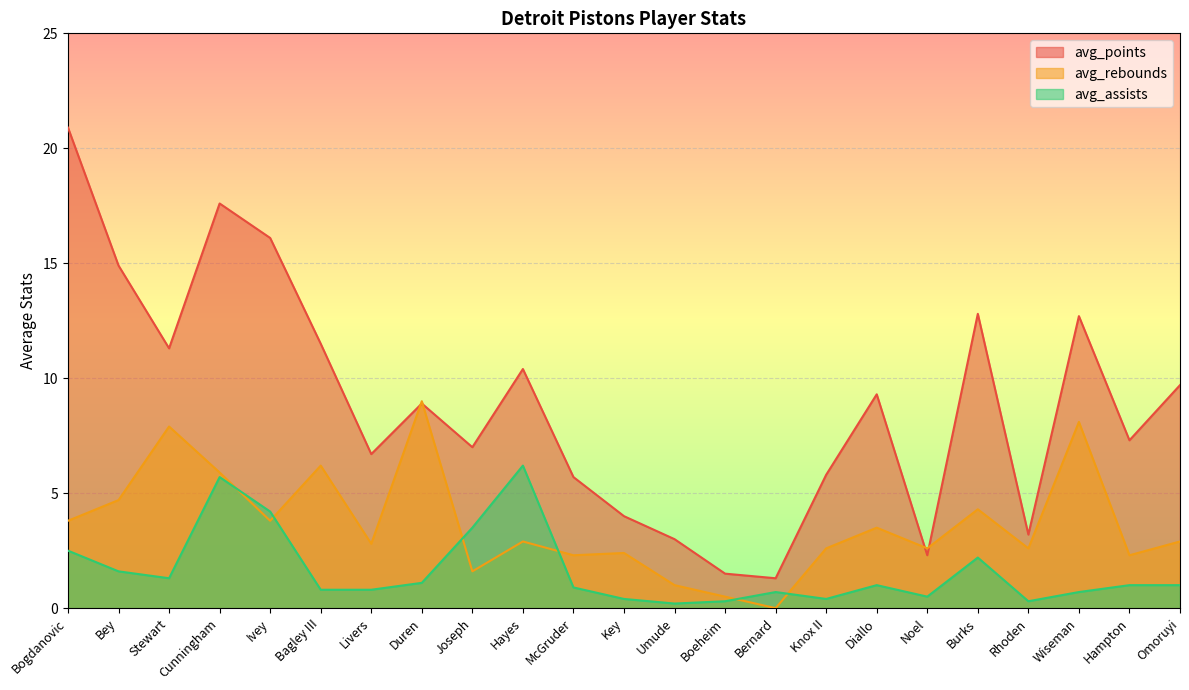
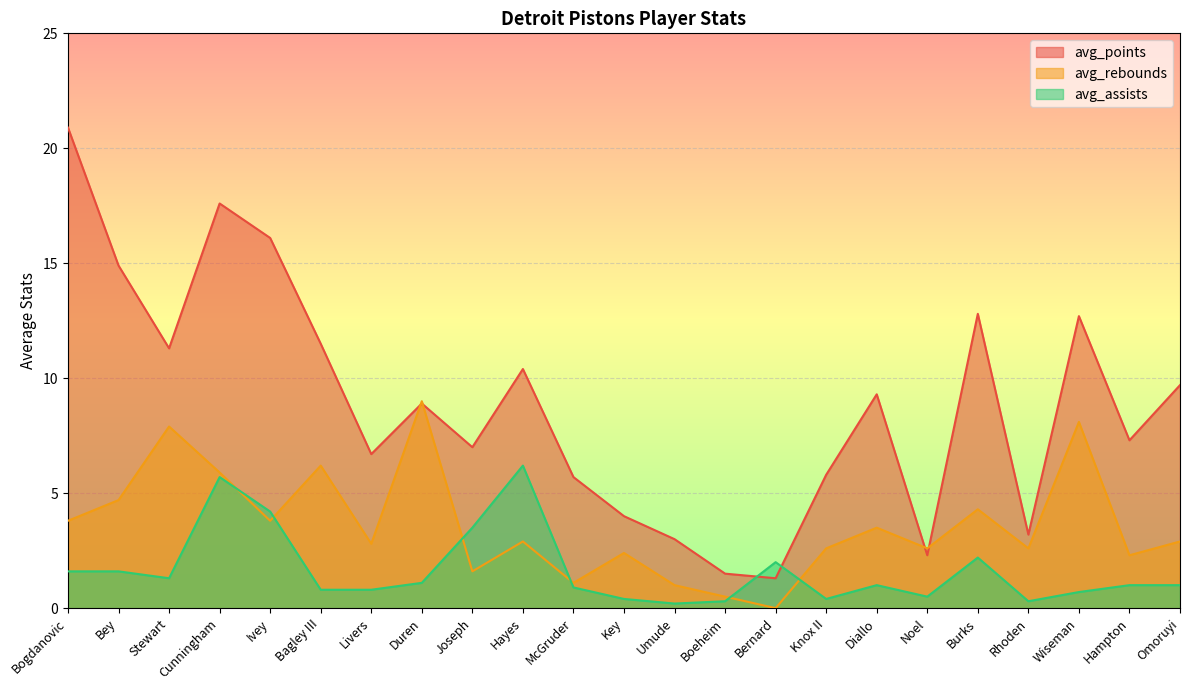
  {
    "avg_points": {
      "Bogdanovic": 20.9,
      "Bey": 14.9,
      "Stewart": 11.3,
      "Cunningham": 17.6,
      "Ivey": 16.1,
      "Bagley III": 11.5,
      "Livers": 6.7,
      "Joseph": 7.0,
      "Hayes": 10.4,
      "McGruder": 5.7,
      "Key": 4.0,
      "Umude": 3.0,
      "Boeheim": 1.5,
      "Bernard": 1.3,
      "Knox II": 5.8,
      "Diallo": 9.3,
      "Noel": 2.3,
      "Burks": 12.8,
      "Rhoden": 3.2,
      "Wiseman": 12.7,
      "Hampton": 7.3,
      "Omoruyi": 9.7
    },
    "avg_rebounds": {
      "Bogdanovic": 3.8,
      "Bey": 4.7,
      "Stewart": 7.9,
      "Cunningham": 5.9,
      "Ivey": 3.8,
      "Bagley III": 6.2,
      "Livers": 2.8,
      "Joseph": 1.6,
      "Hayes": 2.9,
-     "McGruder": 2.3,
+     "McGruder": 1.1,
      "Key": 2.4,
      "Umude": 1.0,
      "Boeheim": 0.5,
      "Bernard": 0.0,
      "Knox II": 2.6,
      "Diallo": 3.5,
      "Noel": 2.6,
      "Burks": 4.3,
      "Rhoden": 2.6,
      "Wiseman": 8.1,
      "Hampton": 2.3,
      "Omoruyi": 2.9
    },
    "avg_assists": {
-     "Bogdanovic": 2.5,
+     "Bogdanovic": 1.6,
      "Bey": 1.6,
      "Stewart": 1.3,
      "Cunningham": 5.7,
      "Ivey": 4.2,
      "Bagley III": 0.8,
      "Livers": 0.8,
      "Duren": 1.1,
      "Joseph": 3.5,
      "Hayes": 6.2,
      "McGruder": 0.9,
      "Key": 0.4,
      "Umude": 0.2,
      "Boeheim": 0.3,
-     "Bernard": 0.7,
+     "Bernard": 2.0,
      "Knox II": 0.4,
      "Diallo": 1.0,
      "Noel": 0.5,
      "Burks": 2.2,
      "Rhoden": 0.3,
      "Wiseman": 0.7,
      "Hampton": 1.0,
      "Omoruyi": 1.0
    }
  }
